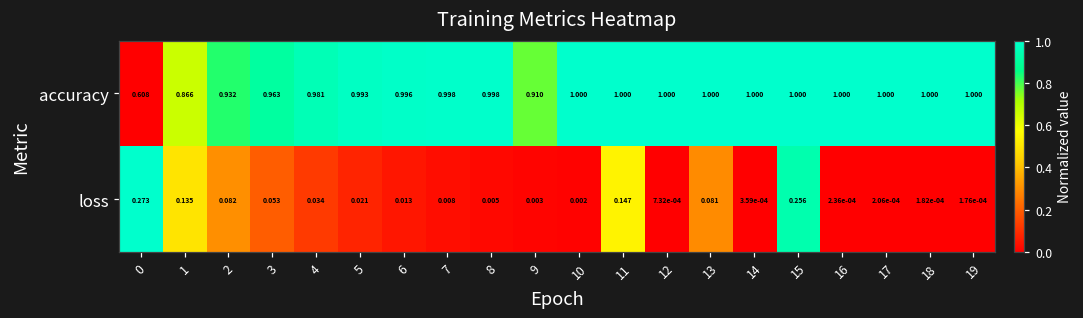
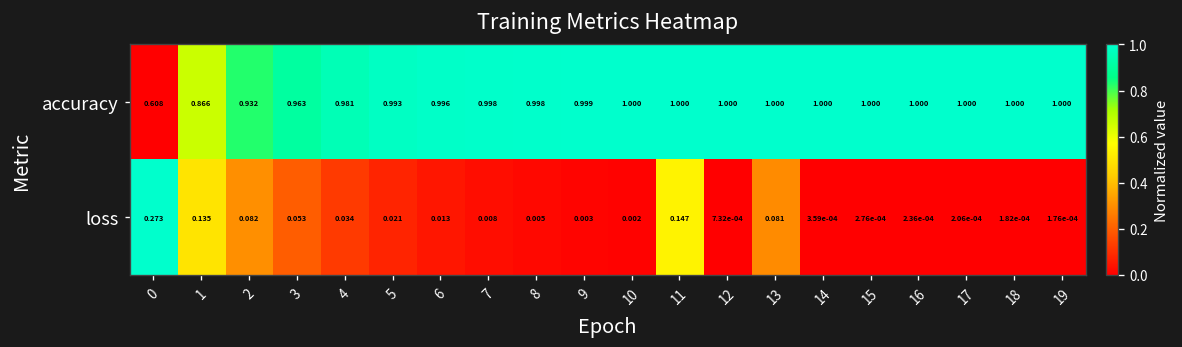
  {
    "accuracy": {
      "0": "0.608",
      "1": "0.866",
      "2": "0.932",
      "3": "0.963",
      "4": "0.981",
      "5": "0.993",
      "6": "0.996",
      "7": "0.998",
      "8": "0.998",
-     "9": "0.910",
+     "9": "0.999",
      "10": "1.000",
      "11": "1.000",
      "12": "1.000",
      "13": "1.000",
      "14": "1.000",
      "15": "1.000",
      "16": "1.000",
      "17": "1.000",
      "18": "1.000",
      "19": "1.000"
    },
    "loss": {
      "0": "0.273",
      "1": "0.135",
      "2": "0.082",
      "3": "0.053",
      "4": "0.034",
      "5": "0.021",
      "6": "0.013",
      "7": "0.008",
      "8": "0.005",
      "9": "0.003",
      "10": "0.002",
      "11": "0.147",
      "12": "7.32e-04",
      "13": "0.081",
      "14": "3.59e-04",
-     "15": "0.256",
+     "15": "2.76e-04",
      "16": "2.36e-04",
      "17": "2.06e-04",
      "18": "1.82e-04",
      "19": "1.76e-04"
    }
  }
